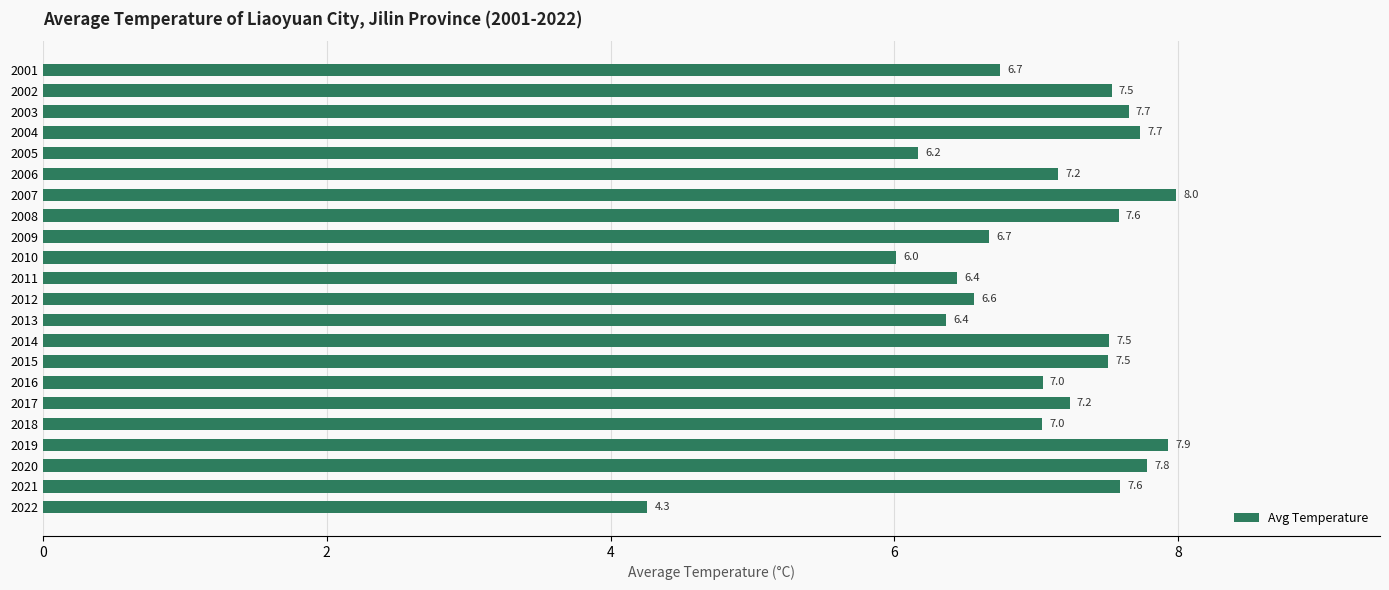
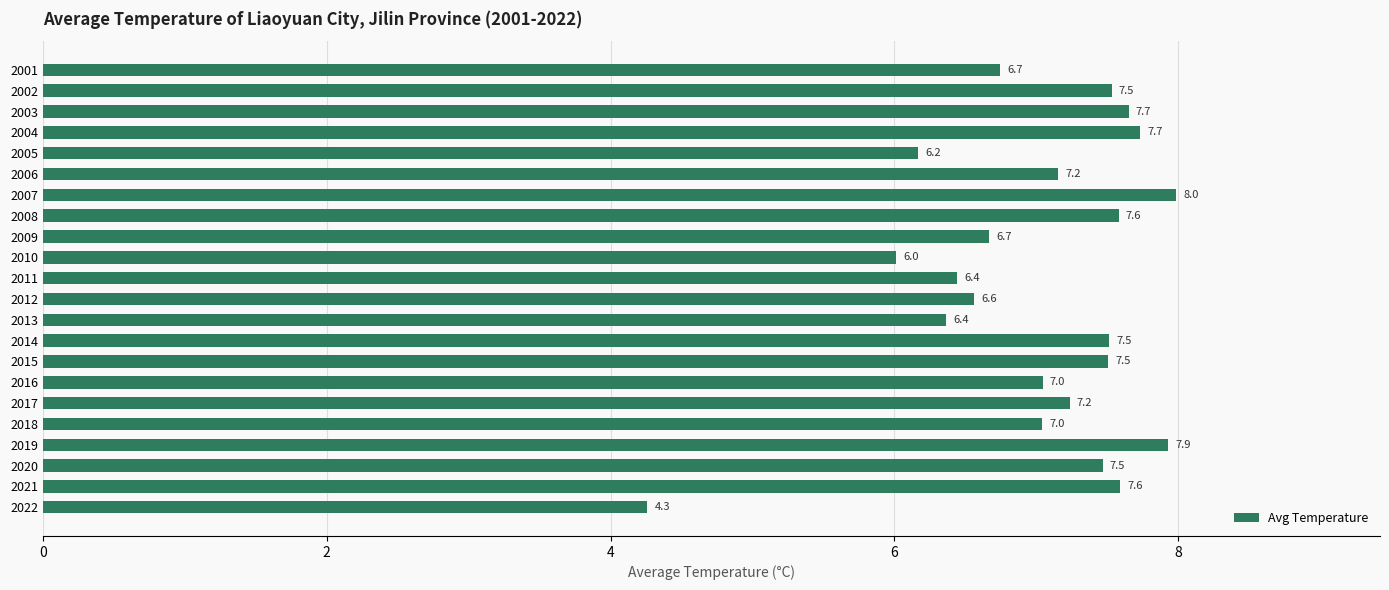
  {
    "2001": 6.7,
    "2002": 7.5,
    "2003": 7.7,
    "2004": 7.7,
    "2005": 6.2,
    "2006": 7.2,
    "2007": 8.0,
    "2008": 7.6,
    "2009": 6.7,
    "2010": 6.0,
    "2011": 6.4,
    "2012": 6.6,
    "2013": 6.4,
    "2014": 7.5,
    "2015": 7.5,
    "2016": 7.0,
    "2017": 7.2,
    "2018": 7.0,
    "2019": 7.9,
-   "2020": 7.8,
+   "2020": 7.5,
    "2021": 7.6,
    "2022": 4.3
  }
